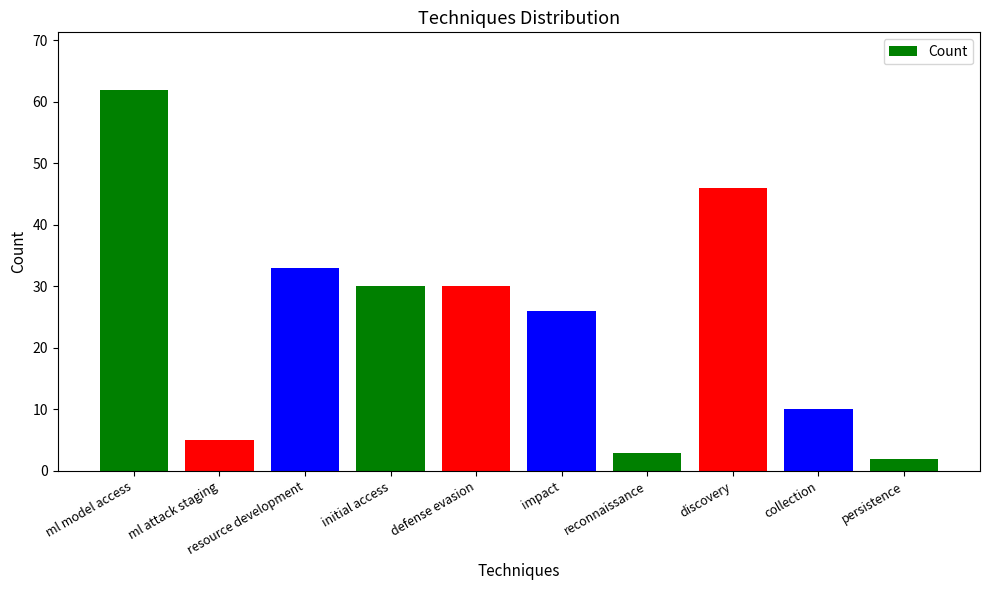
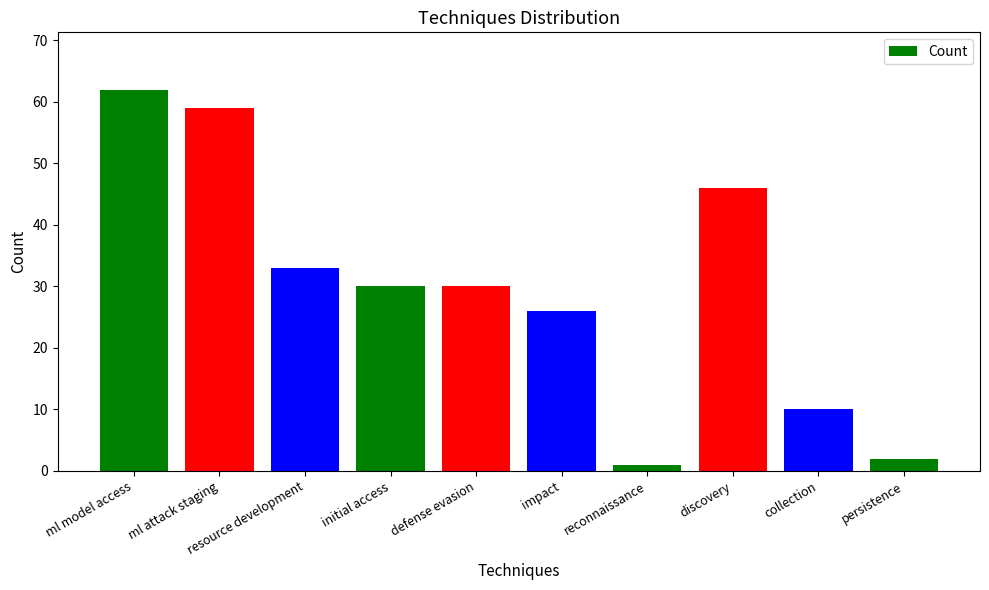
  {
    "ml model access": 62,
-   "ml attack staging": 5,
+   "ml attack staging": 59,
    "resource development": 33,
    "initial access": 30,
    "defense evasion": 30,
    "impact": 26,
-   "reconnaissance": 3,
+   "reconnaissance": 1,
    "discovery": 46,
    "collection": 10,
    "persistence": 2
  }
